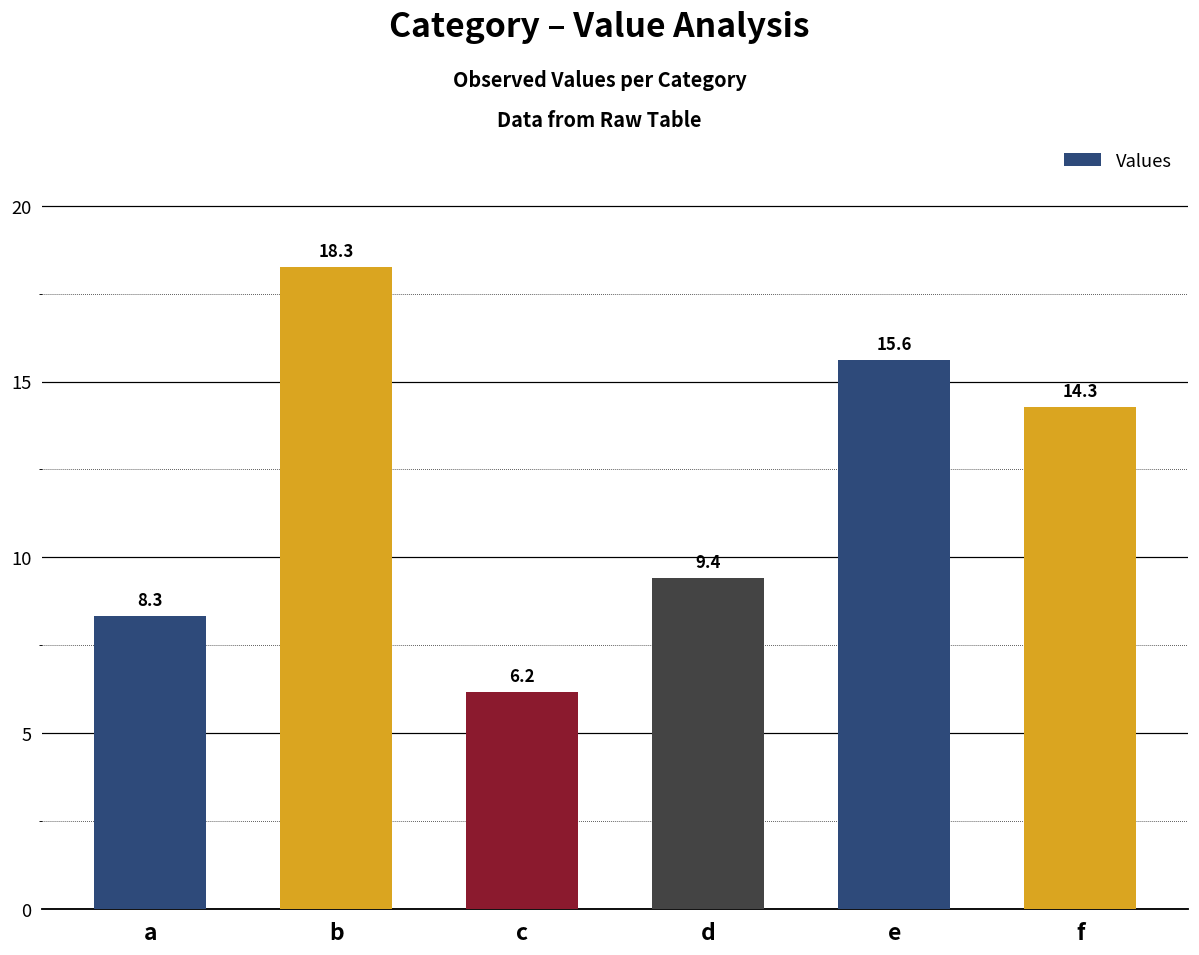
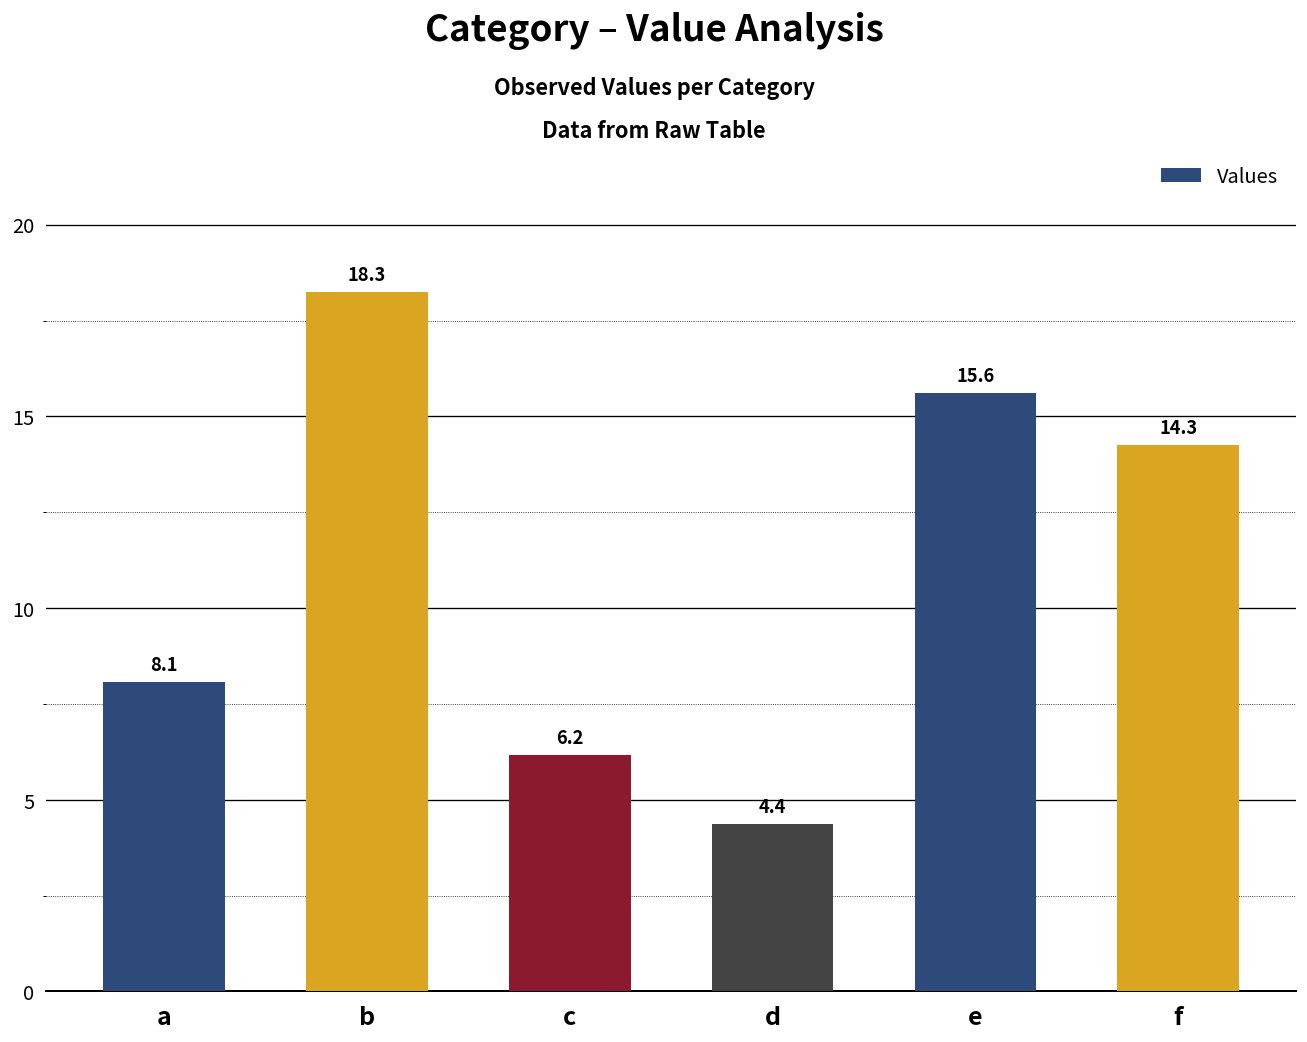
  {
-   "a": 8.3,
+   "a": 8.1,
    "b": 18.3,
    "c": 6.2,
-   "d": 9.4,
+   "d": 4.4,
    "e": 15.6,
    "f": 14.3
  }
